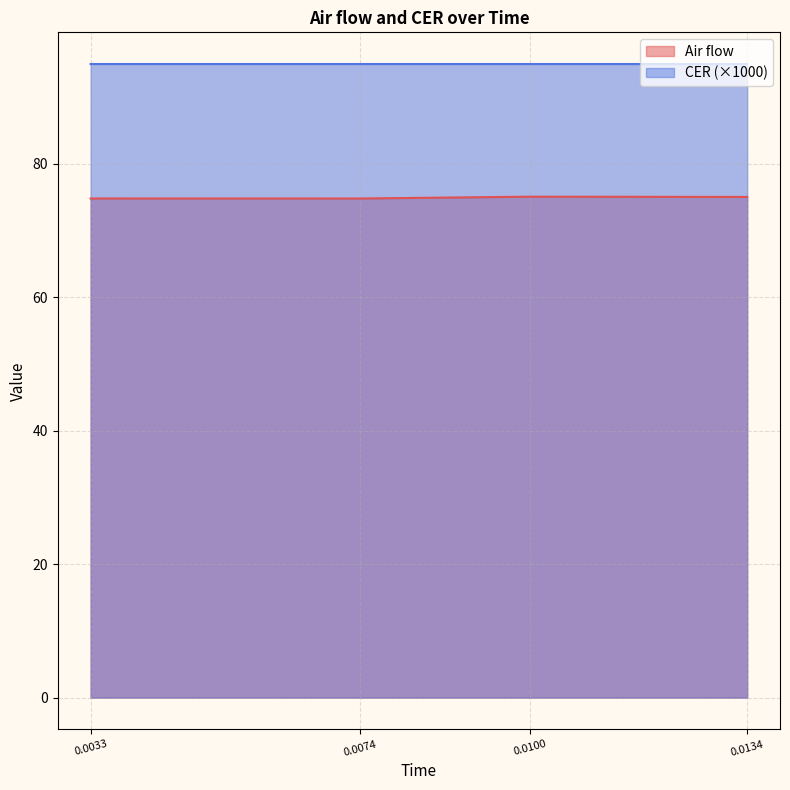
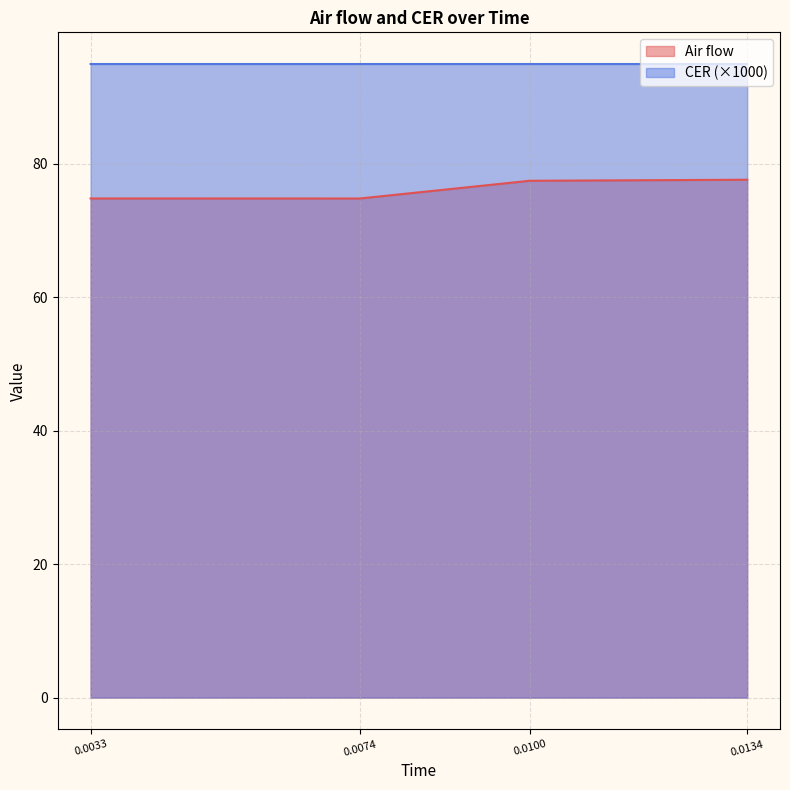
  {
    "Air flow": {
      "0.0033": 75,
      "0.0074": 75,
-     "0.0100": 75,
-     "0.0134": 75
+     "0.0100": 77,
+     "0.0134": 78
    },
    "CER (×1000)": {
      "0.0033": 95,
      "0.0074": 95,
      "0.0100": 95
    }
  }
